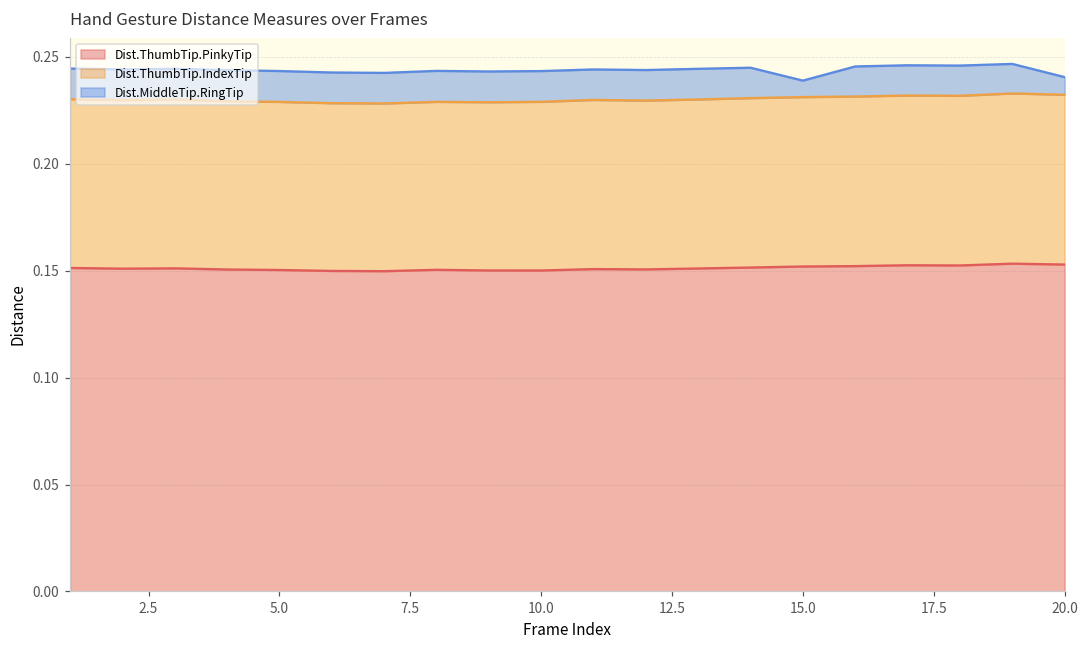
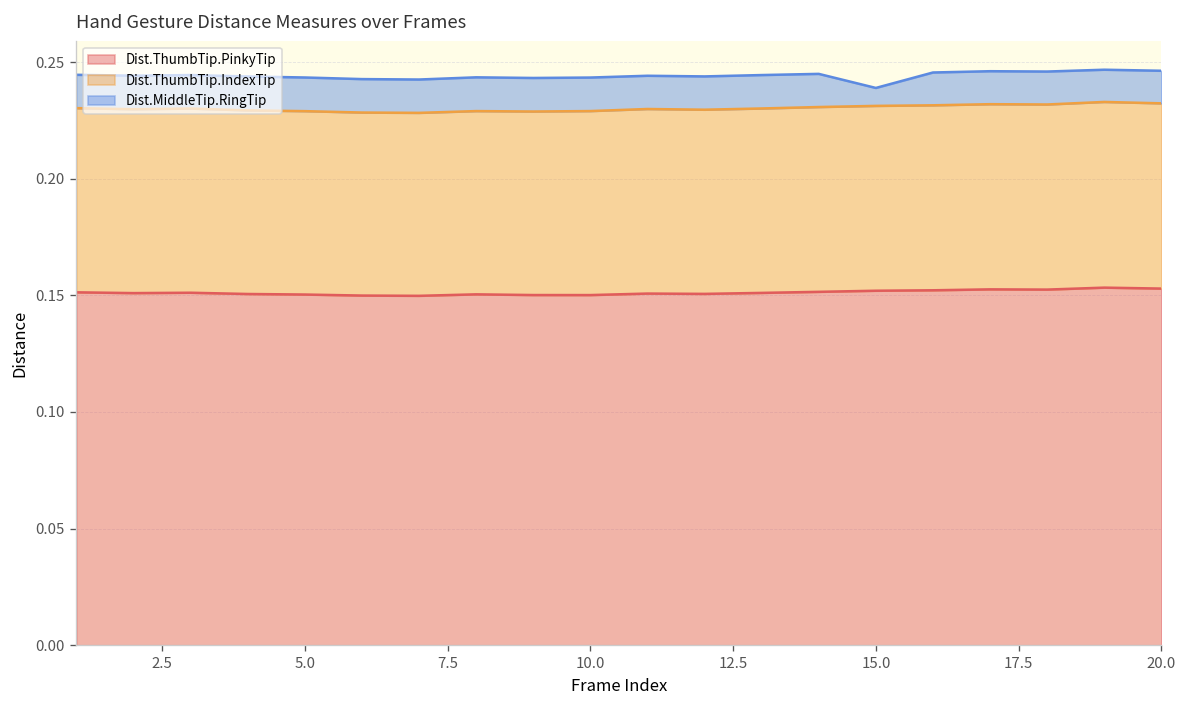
  {
    "Dist.MiddleTip.RingTip": {
      "5.0": 0.014,
      "10.0": 0.014,
      "15.0": 0.008,
-     "20.0": 0.008
+     "20.0": 0.014
    }
  }
